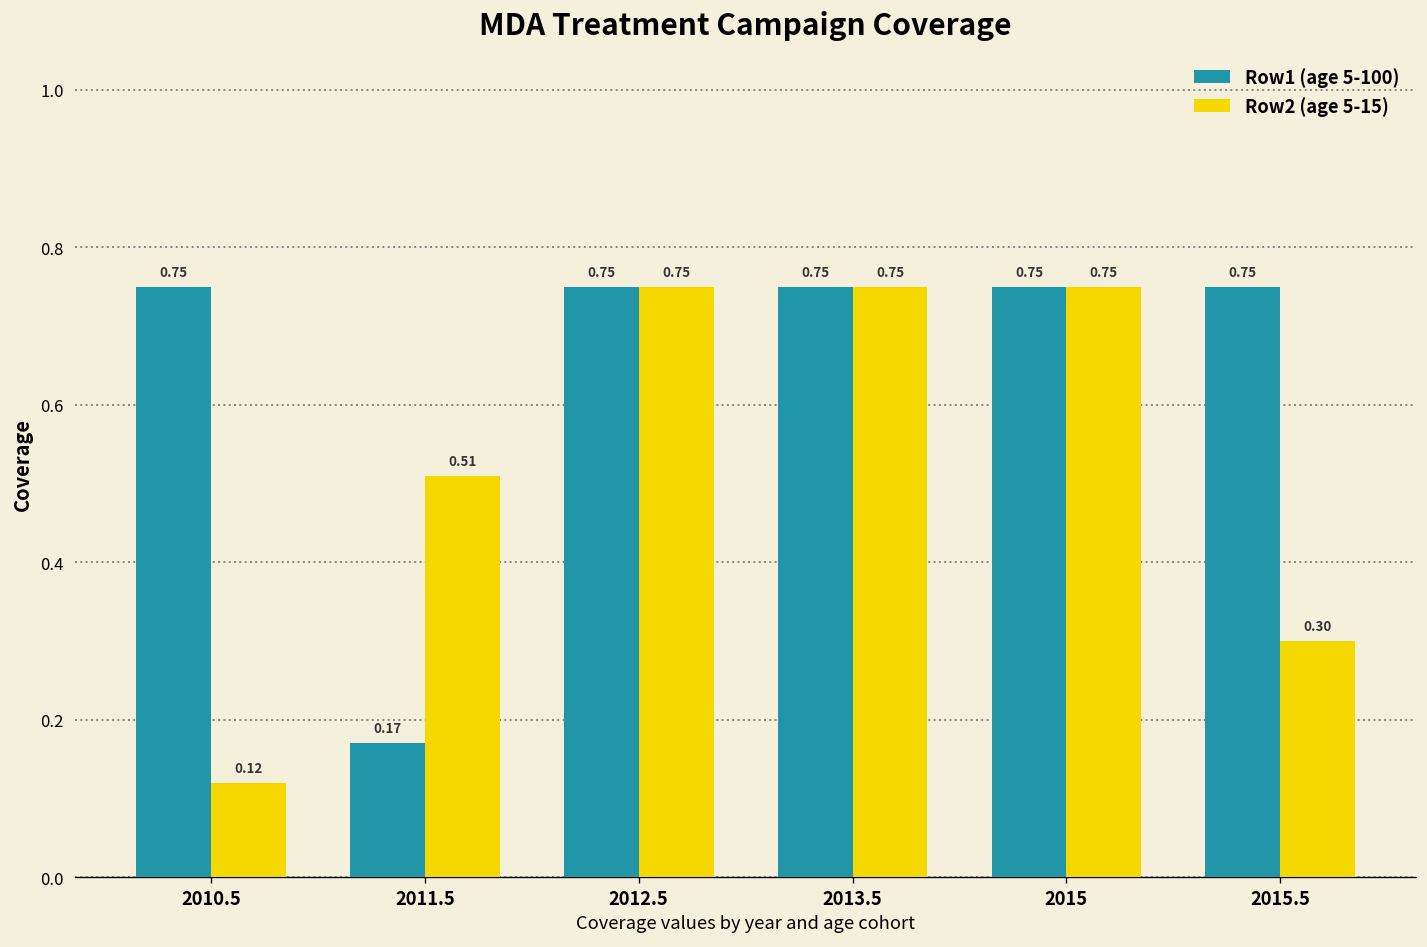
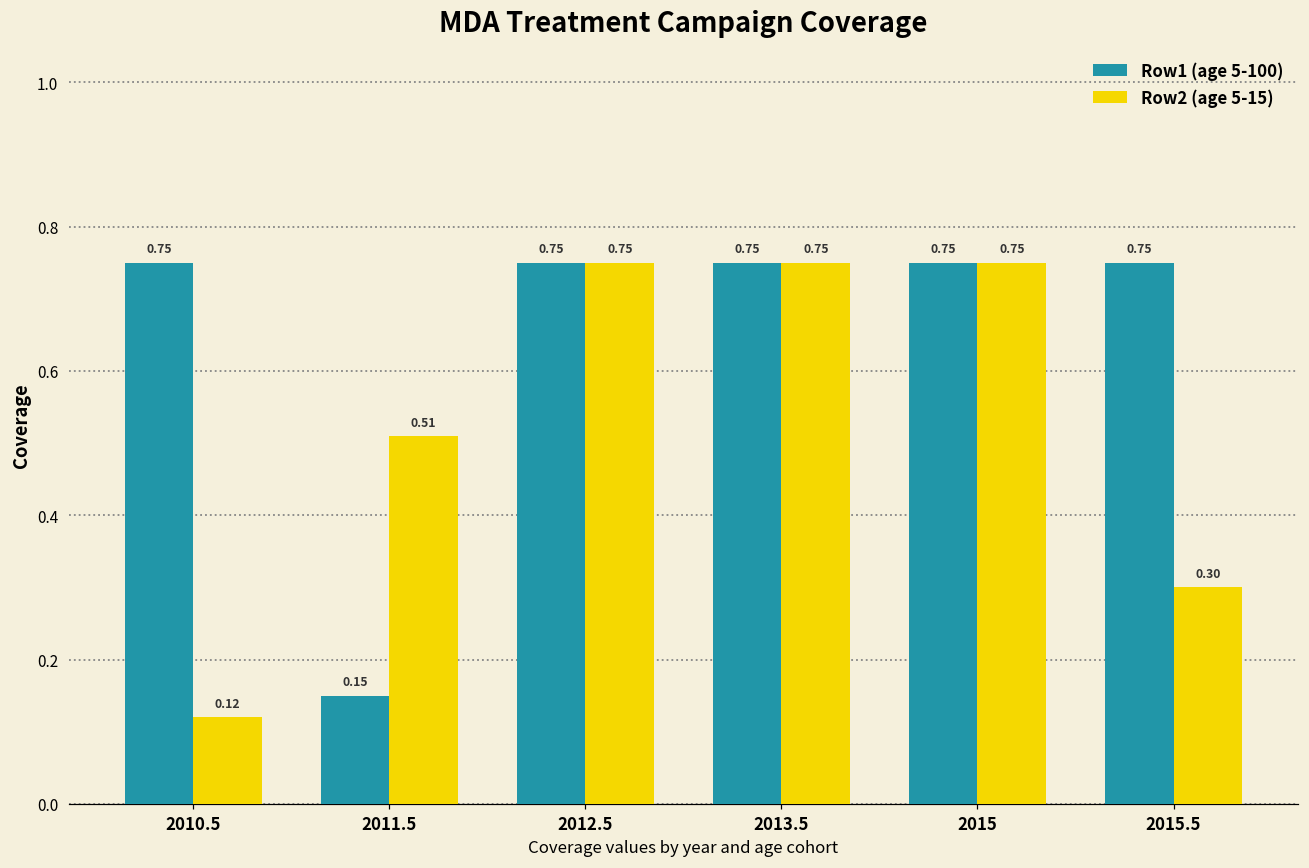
  {
    "Row1 (age 5-100)": {
      "2010.5": 0.75,
-     "2011.5": 0.17,
+     "2011.5": 0.15,
      "2012.5": 0.75,
      "2013.5": 0.75,
      "2015": 0.75,
      "2015.5": 0.75
    },
    "Row2 (age 5-15)": {
      "2010.5": 0.12,
      "2011.5": 0.51,
      "2012.5": 0.75,
      "2013.5": 0.75,
      "2015": 0.75,
      "2015.5": 0.30
    }
  }
